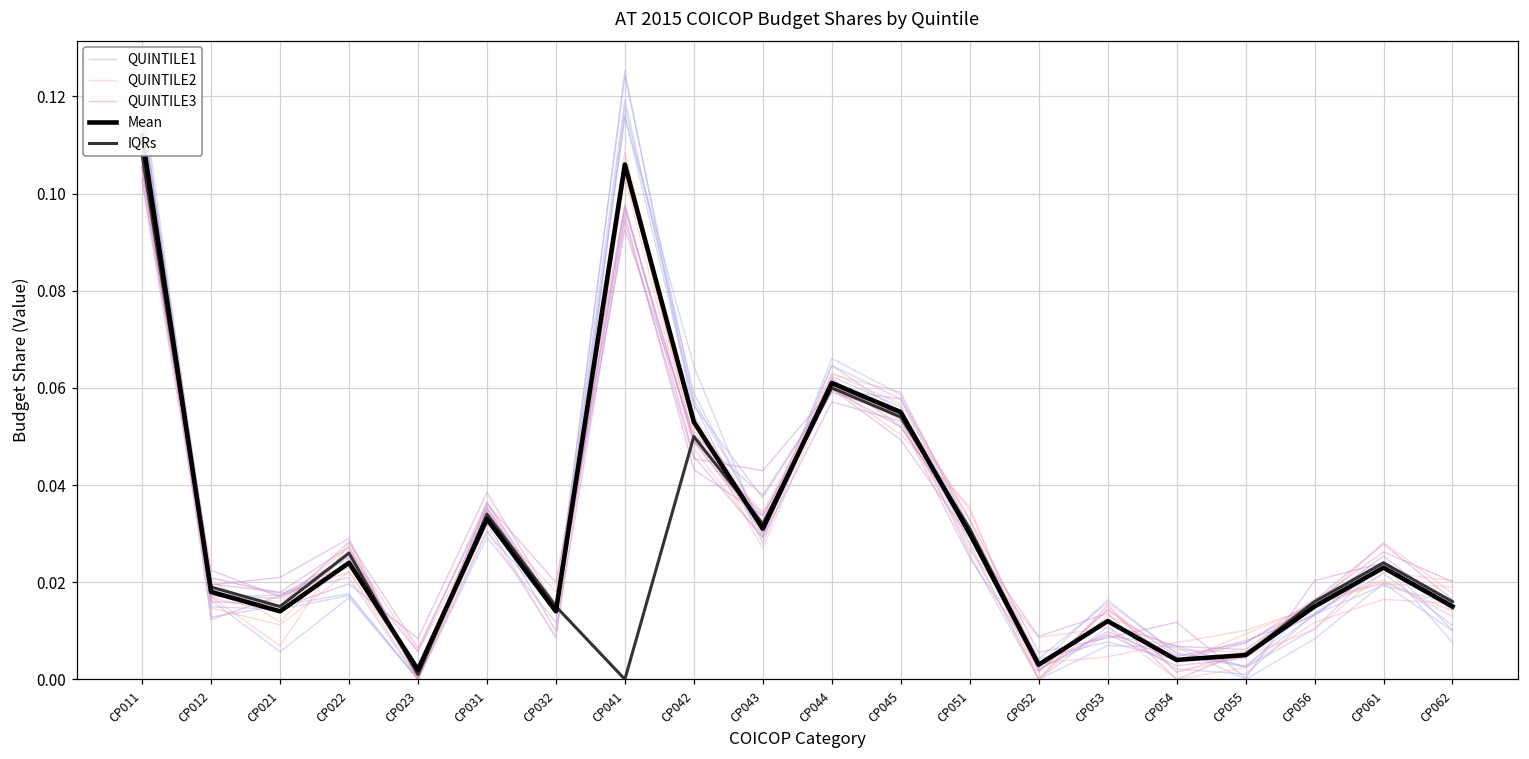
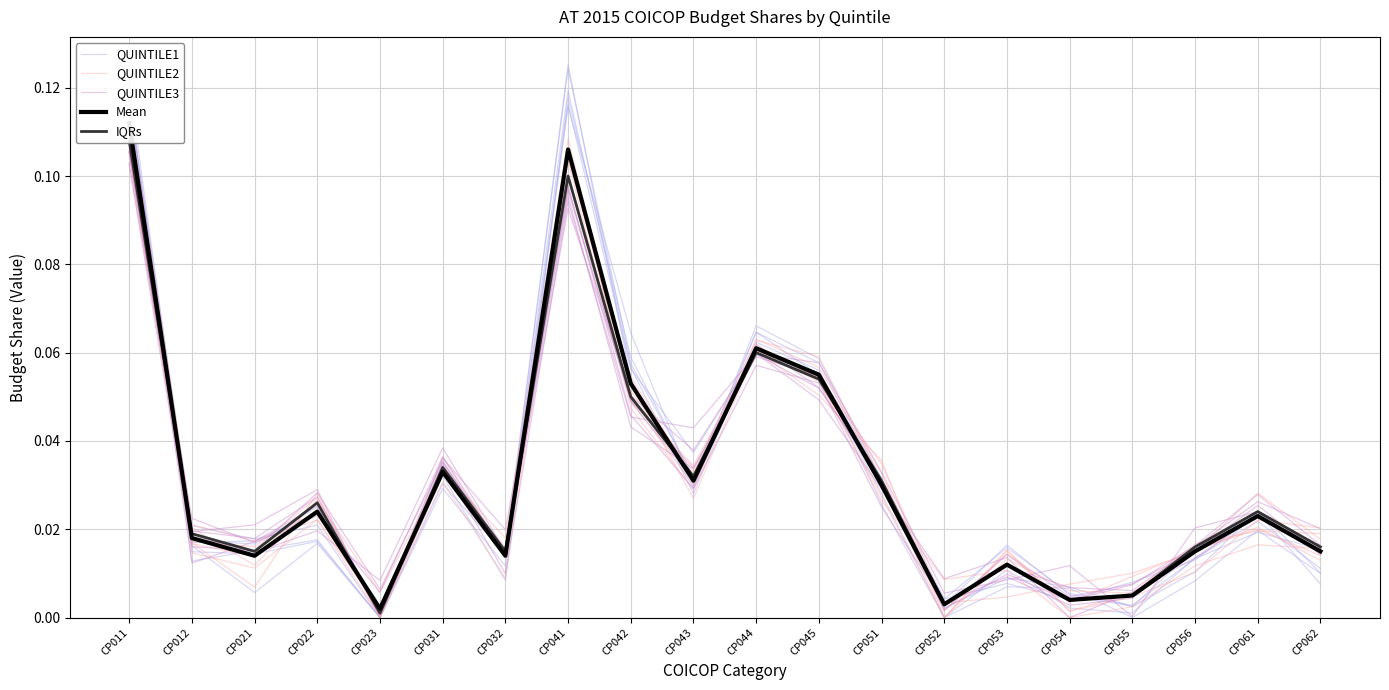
  {
    "IQRs": {
-     "CP041": 0.0
+     "CP041": 0.1
    }
  }
